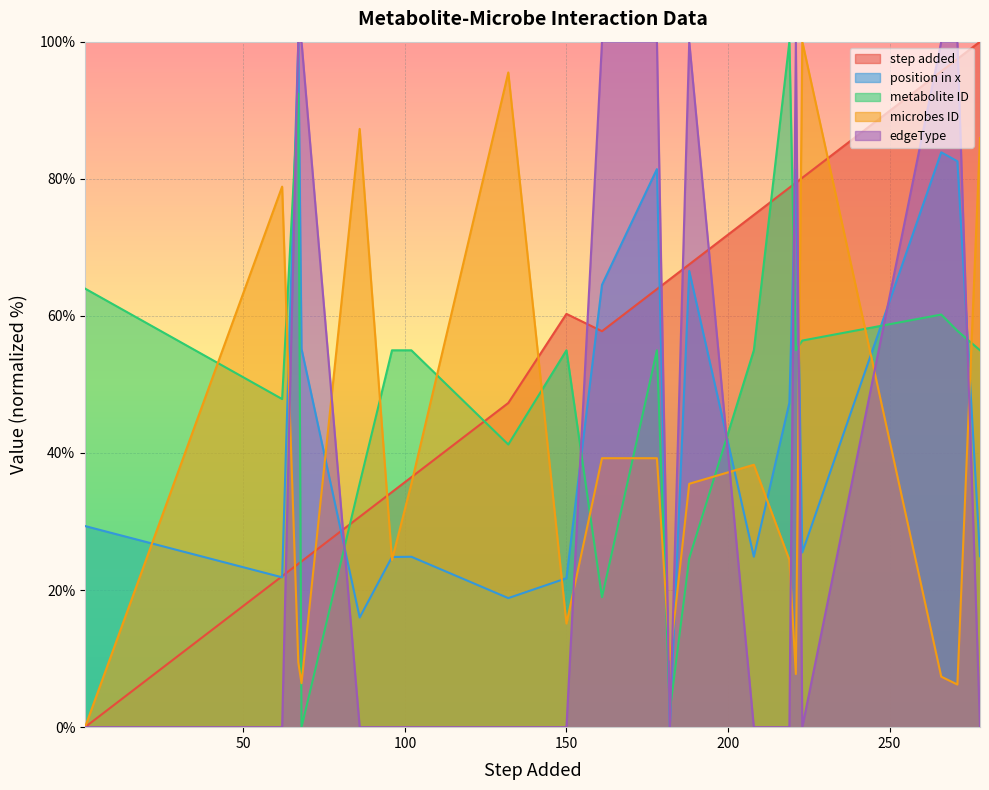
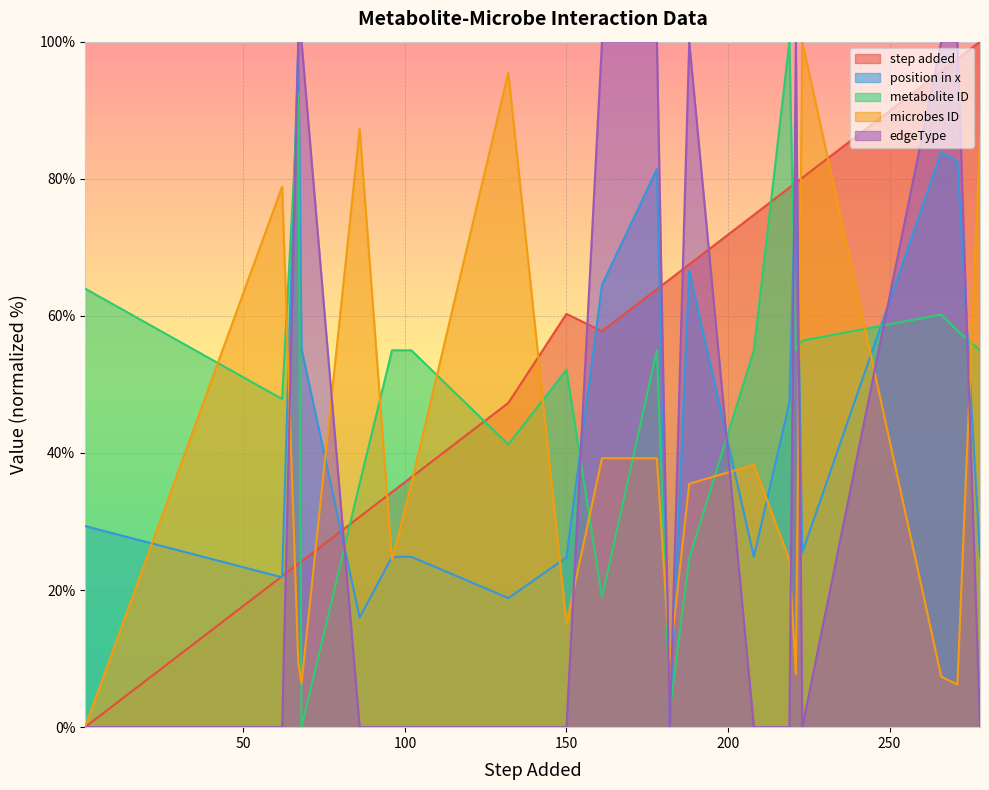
  {
    "step added": {
      "150": "60%"
    },
    "position in x": {
-     "150": "22%"
+     "150": "25%"
    },
    "metabolite ID": {
-     "150": "55%"
+     "150": "52%"
    },
    "microbes ID": {
      "150": "15%"
    },
    "edgeType": {
      "150": "0%"
    }
  }
